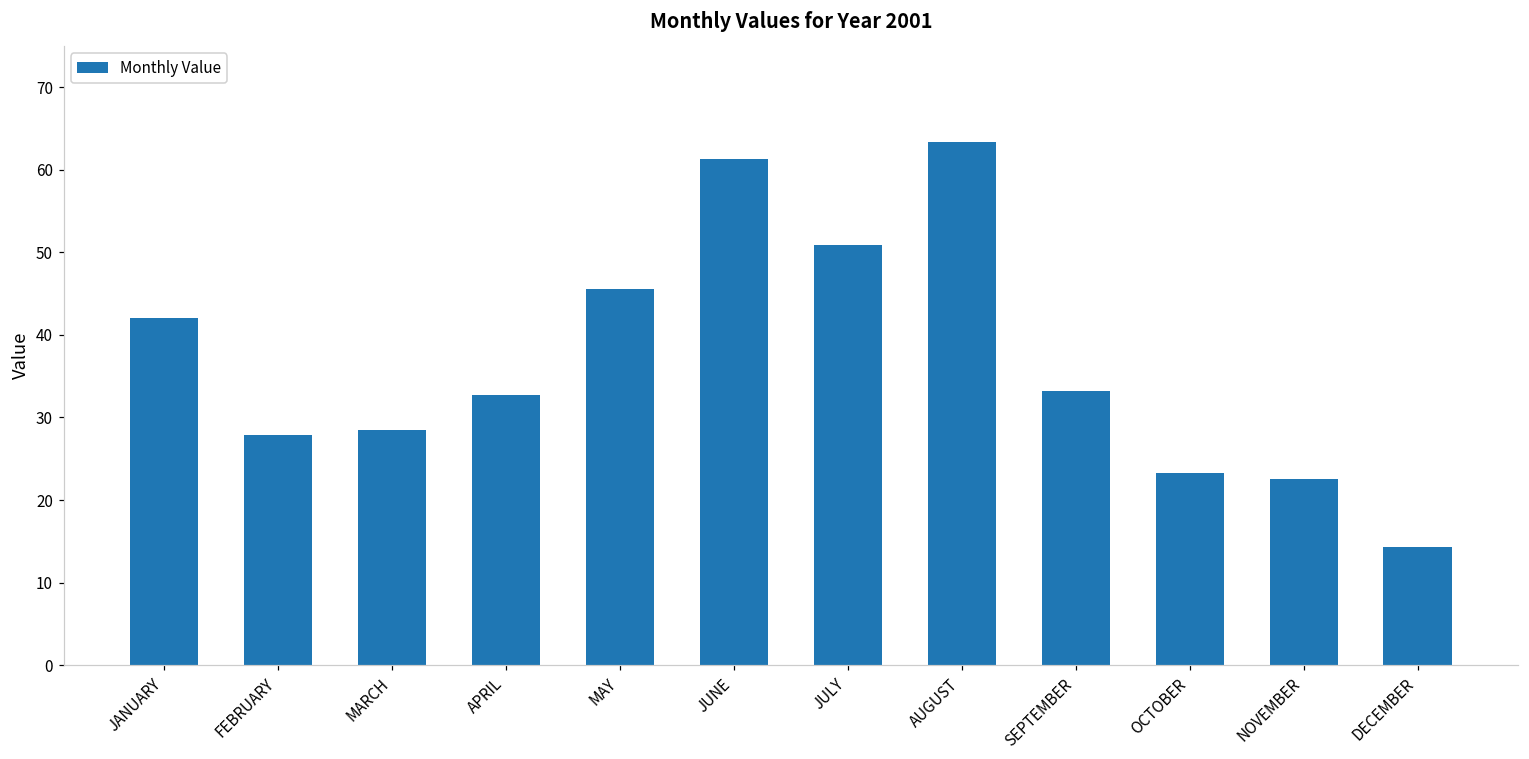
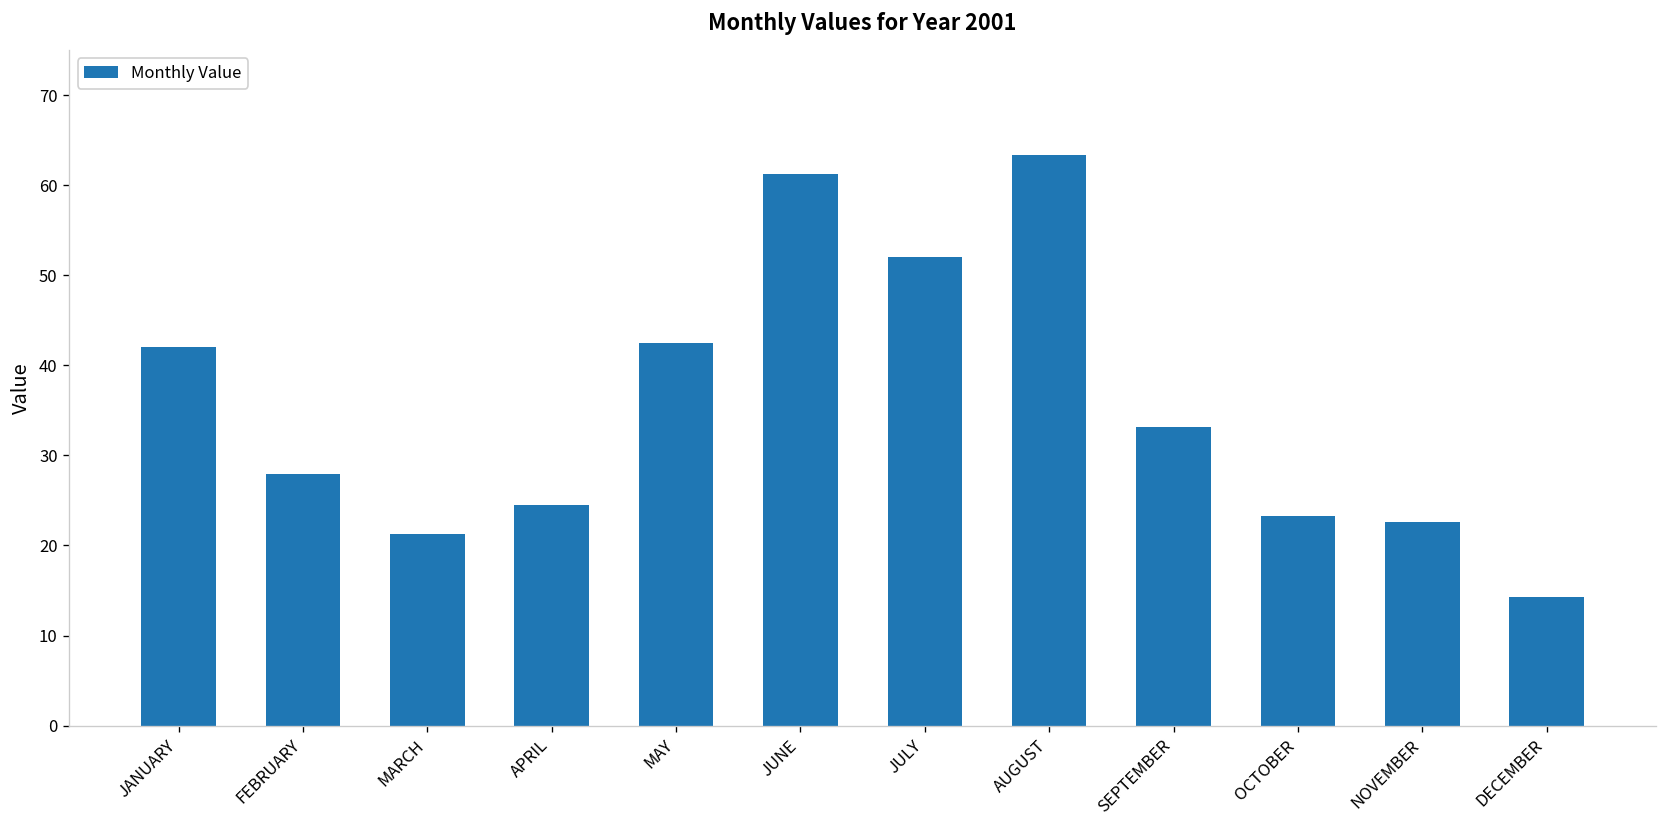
  {
    "JANUARY": 42,
    "FEBRUARY": 28,
-   "MARCH": 28,
-   "APRIL": 33,
-   "MAY": 46,
+   "MARCH": 21,
+   "APRIL": 25,
+   "MAY": 42,
    "JUNE": 61,
-   "JULY": 51,
+   "JULY": 52,
    "AUGUST": 63,
    "SEPTEMBER": 33,
    "OCTOBER": 23,
    "NOVEMBER": 23,
    "DECEMBER": 14
  }
